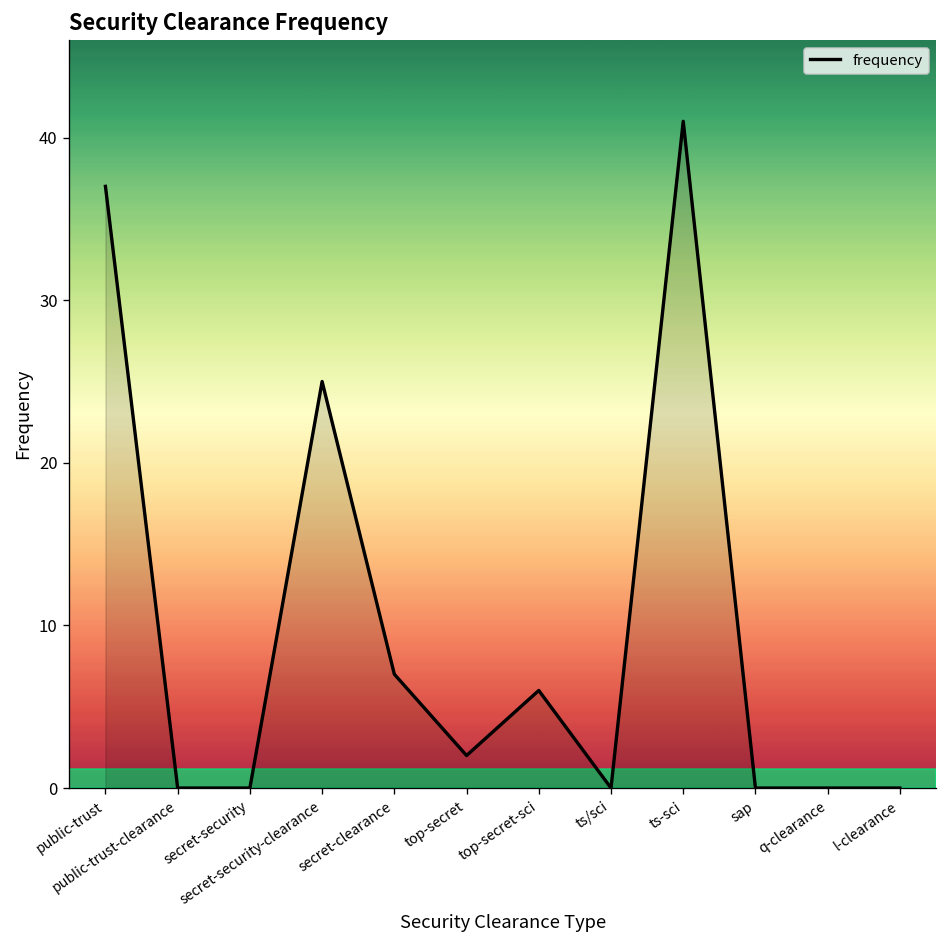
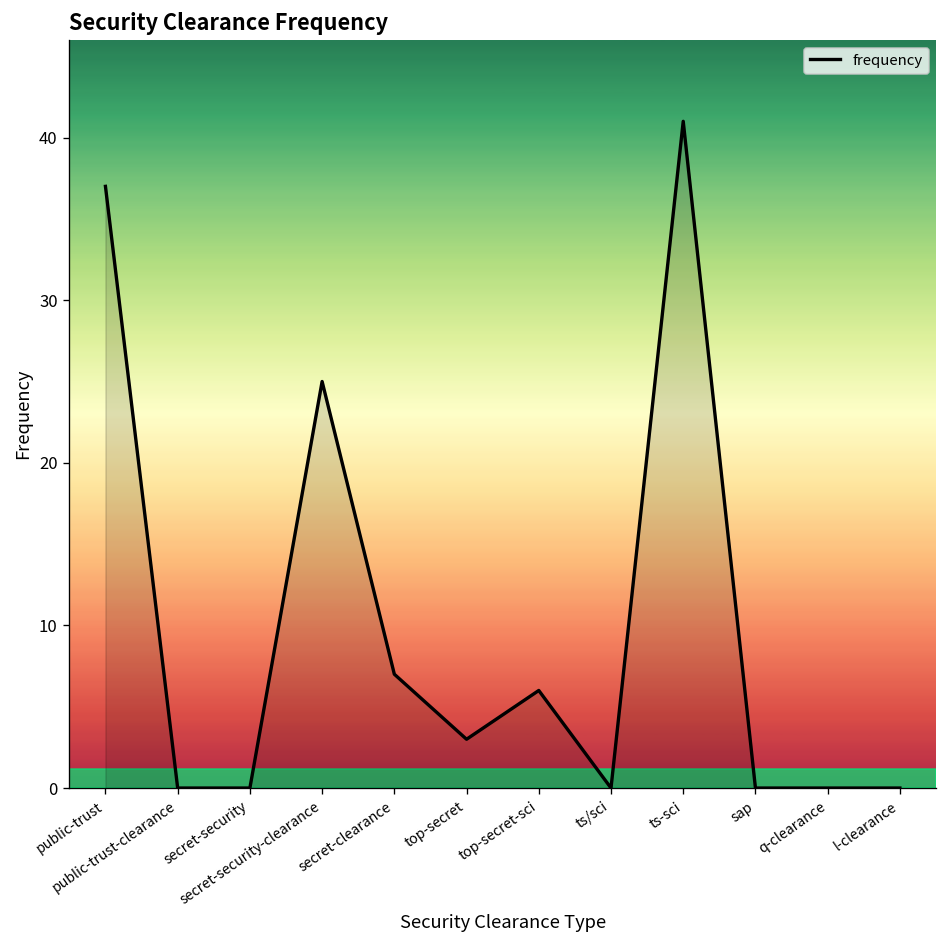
  {
    "public-trust": 37,
    "secret-security-clearance": 25,
    "secret-clearance": 7,
-   "top-secret": 2,
+   "top-secret": 3,
    "top-secret-sci": 6,
    "ts-sci": 41
  }
